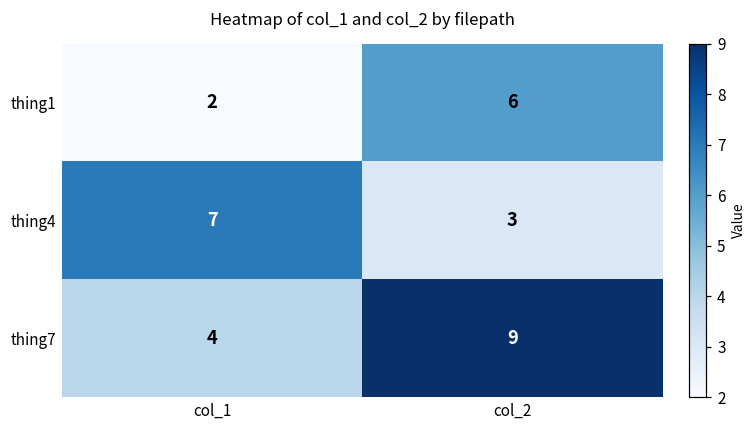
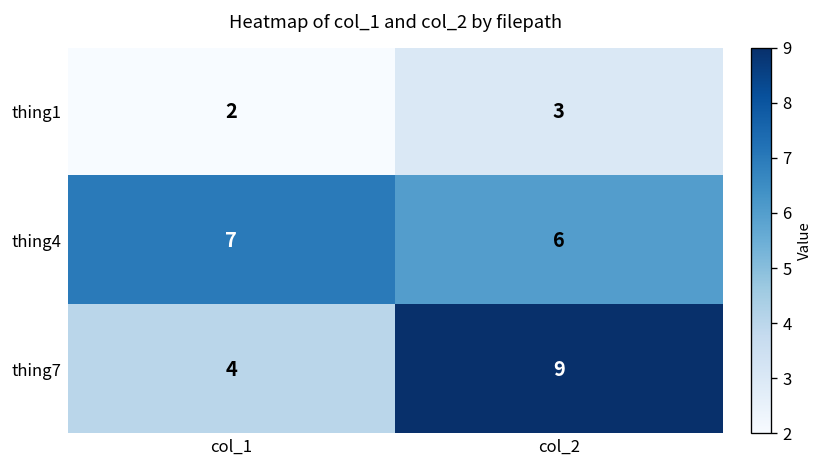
  {
    "thing1": {
      "col_1": 2,
-     "col_2": 6
+     "col_2": 3
    },
    "thing4": {
      "col_1": 7,
-     "col_2": 3
+     "col_2": 6
    },
    "thing7": {
      "col_1": 4,
      "col_2": 9
    }
  }
